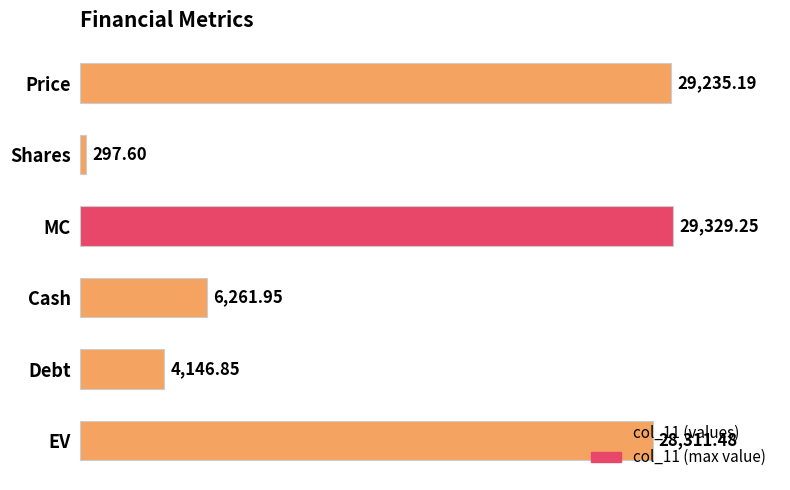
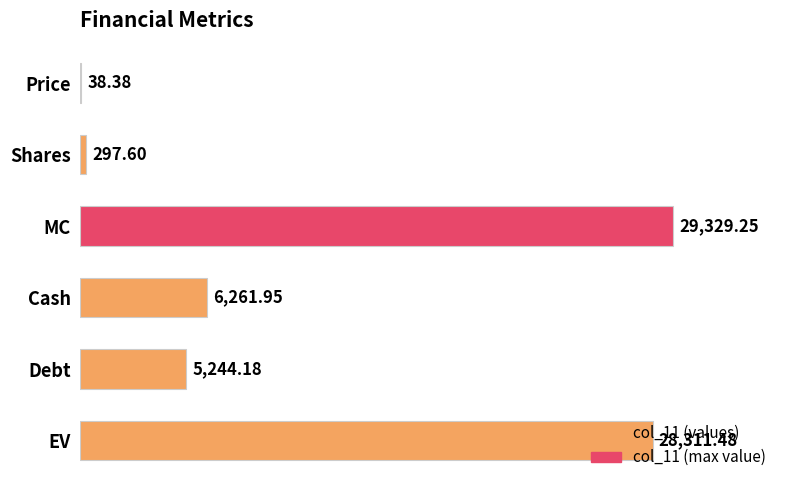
  {
-   "Price": "29,235.19",
+   "Price": "38.38",
    "Shares": "297.60",
    "MC": "29,329.25",
    "Cash": "6,261.95",
-   "Debt": "4,146.85",
+   "Debt": "5,244.18",
    "EV": "28,311.48"
  }
